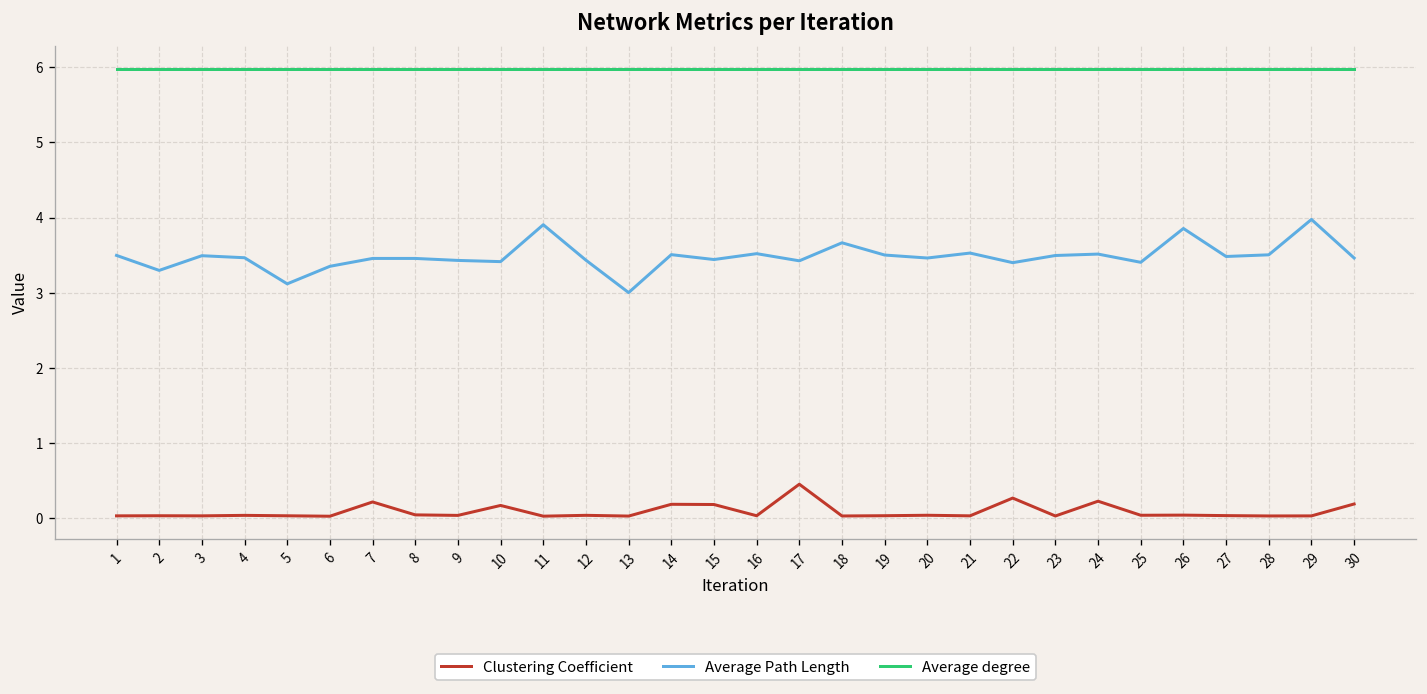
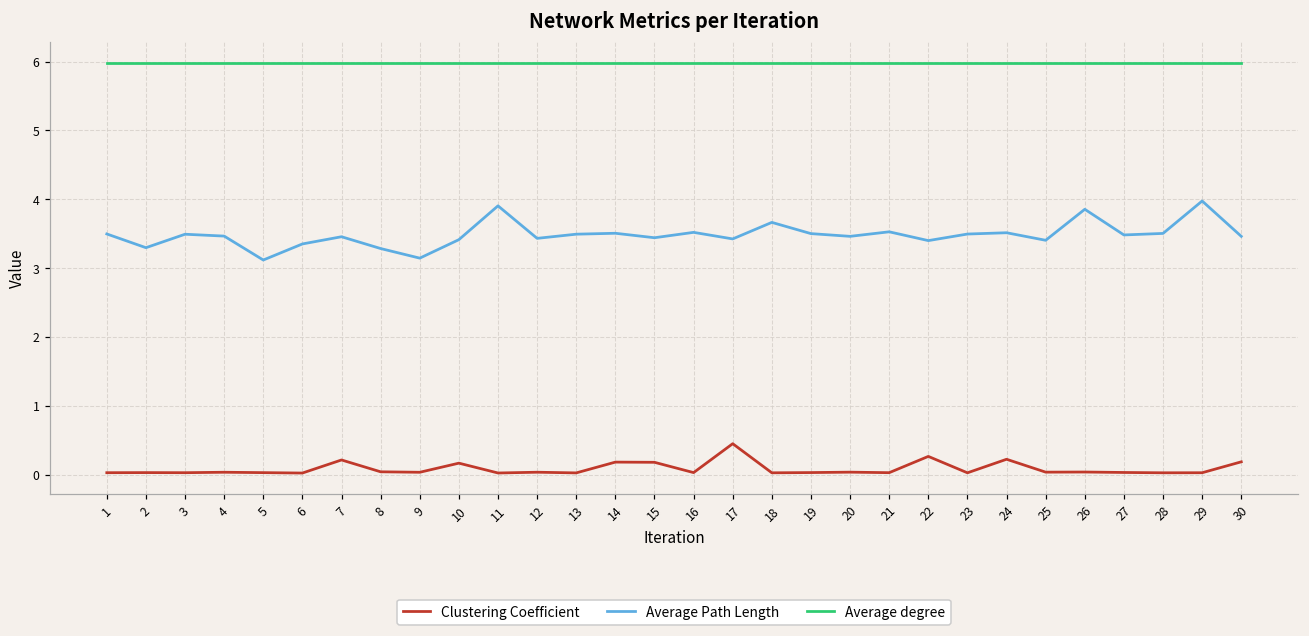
  {
    "Clustering Coefficient": {
      "1": 0.0,
      "2": 0.0,
      "3": 0.0,
      "4": 0.0,
      "5": 0.0,
      "6": 0.0,
      "7": 0.2,
      "8": 0.0,
      "9": 0.0,
      "10": 0.2,
      "11": 0.0,
      "12": 0.0,
      "13": 0.0,
      "14": 0.2,
      "15": 0.2,
      "16": 0.0,
      "17": 0.4,
      "18": 0.0,
      "19": 0.0,
      "20": 0.0,
      "21": 0.0,
      "22": 0.3,
      "23": 0.0,
      "24": 0.2,
      "25": 0.0,
      "26": 0.0,
      "27": 0.0,
      "28": 0.0,
      "29": 0.0,
      "30": 0.2
    },
    "Average Path Length": {
      "1": 3.5,
      "2": 3.3,
      "3": 3.5,
      "4": 3.5,
      "5": 3.1,
      "6": 3.4,
      "7": 3.5,
-     "8": 3.5,
-     "9": 3.4,
+     "8": 3.3,
+     "9": 3.1,
      "10": 3.4,
      "11": 3.9,
      "12": 3.4,
-     "13": 3.0,
+     "13": 3.5,
      "14": 3.5,
      "15": 3.4,
      "16": 3.5,
      "17": 3.4,
      "18": 3.7,
      "19": 3.5,
      "20": 3.5,
      "21": 3.5,
      "22": 3.4,
      "23": 3.5,
      "24": 3.5,
      "25": 3.4,
      "26": 3.9,
      "27": 3.5,
      "28": 3.5,
      "29": 4.0,
      "30": 3.5
    },
    "Average degree": {
      "1": 6.0,
      "2": 6.0,
      "3": 6.0,
      "4": 6.0,
      "5": 6.0,
      "6": 6.0,
      "7": 6.0,
      "8": 6.0,
      "9": 6.0,
      "10": 6.0,
      "11": 6.0,
      "12": 6.0,
      "13": 6.0,
      "14": 6.0,
      "15": 6.0,
      "16": 6.0,
      "17": 6.0,
      "18": 6.0,
      "19": 6.0,
      "20": 6.0,
      "21": 6.0,
      "22": 6.0,
      "23": 6.0,
      "24": 6.0,
      "25": 6.0,
      "26": 6.0,
      "27": 6.0,
      "28": 6.0,
      "29": 6.0,
      "30": 6.0
    }
  }
